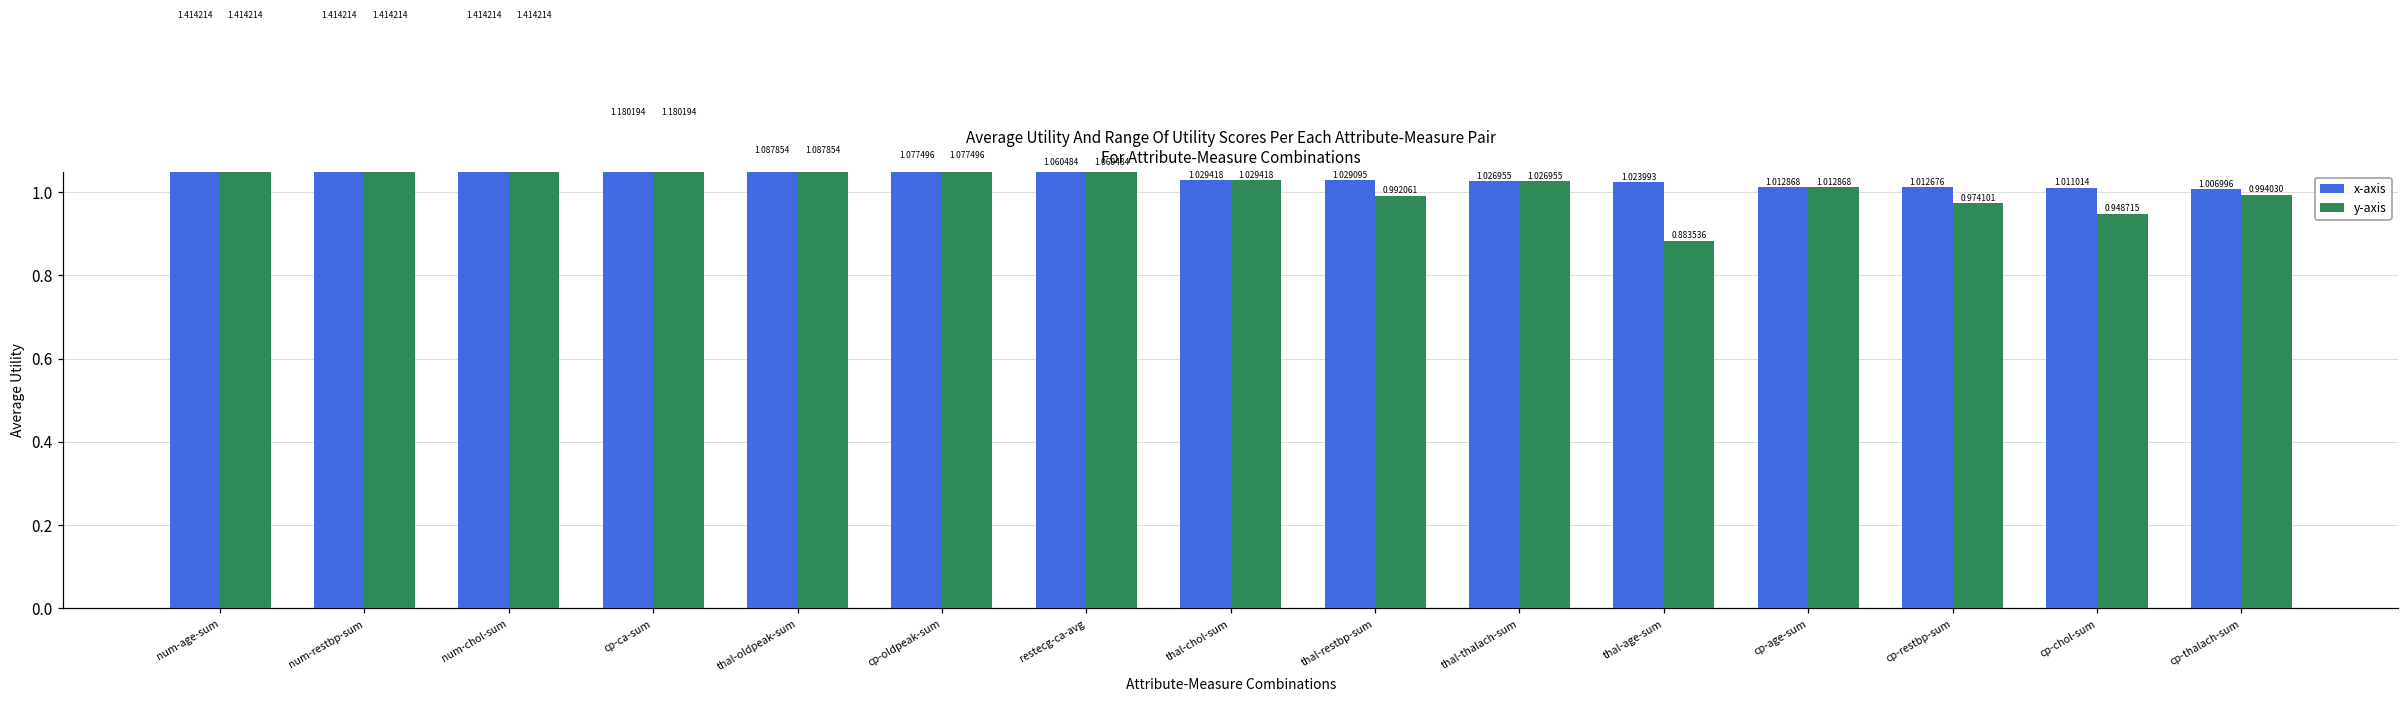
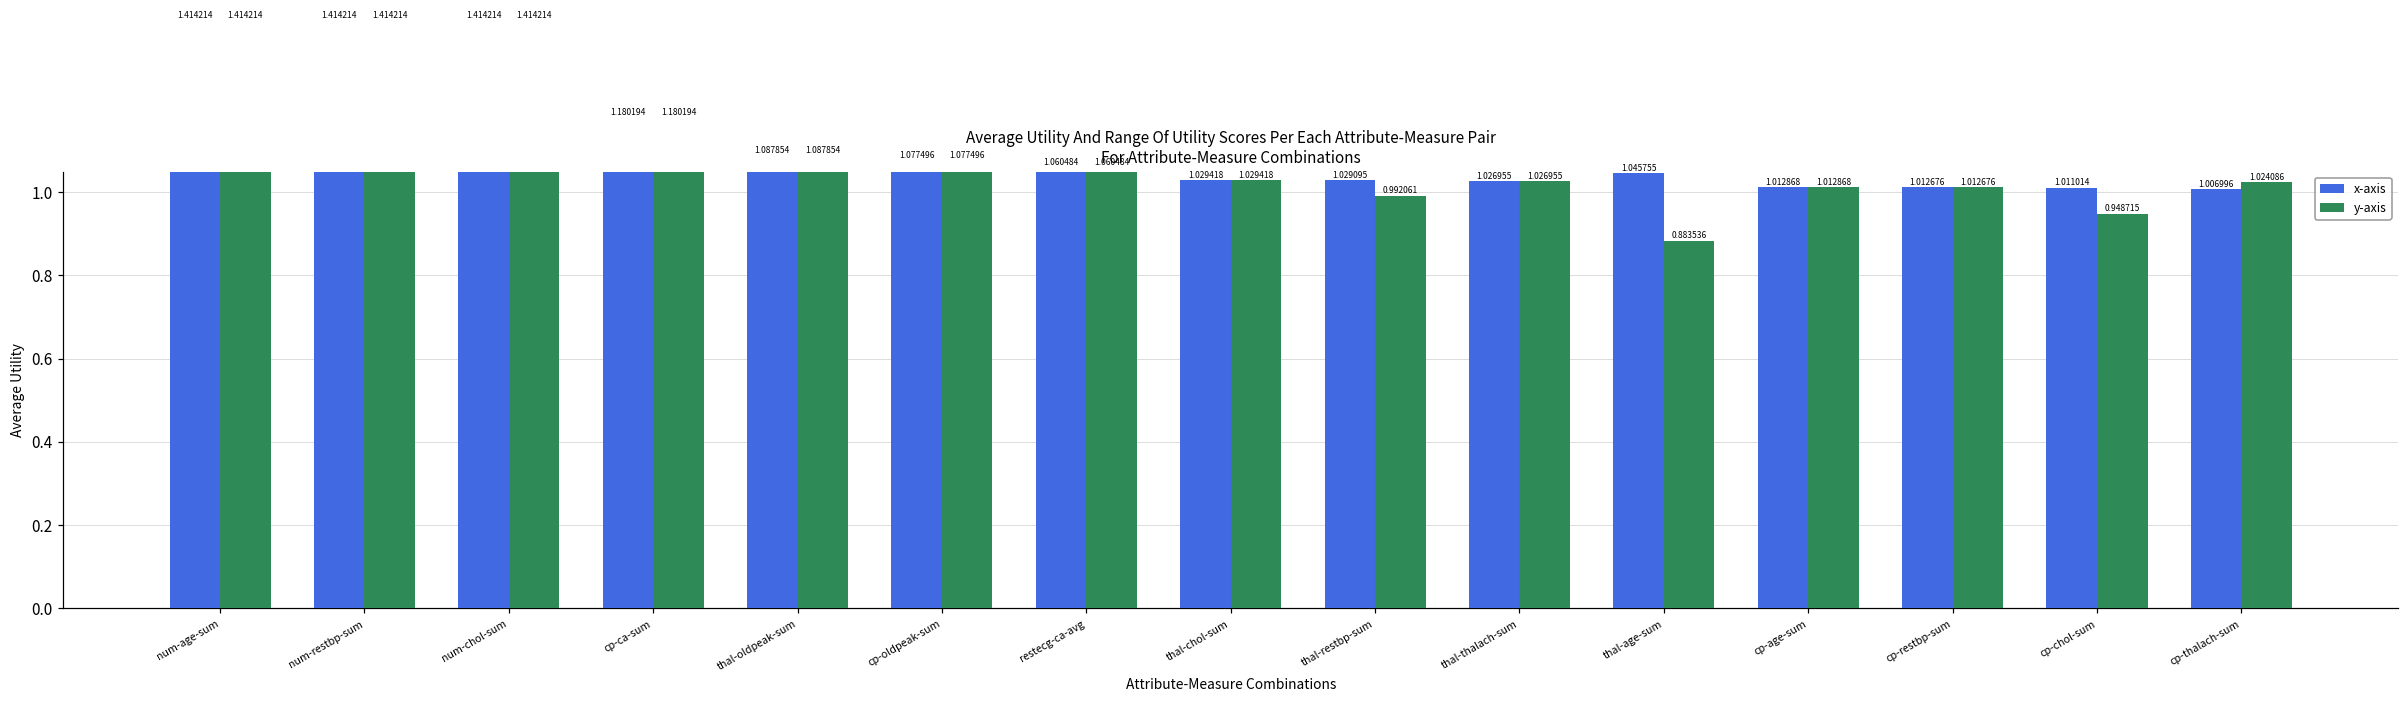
  {
    "x-axis": {
      "thal-chol-sum": 1.029418,
      "thal-restbp-sum": 1.029095,
      "thal-thalach-sum": 1.026955,
-     "thal-age-sum": 1.023993,
+     "thal-age-sum": 1.045755,
      "cp-age-sum": 1.012868,
      "cp-restbp-sum": 1.012676,
      "cp-chol-sum": 1.011014,
      "cp-thalach-sum": 1.006996
    },
    "y-axis": {
      "thal-chol-sum": 1.029418,
      "thal-restbp-sum": 0.992061,
      "thal-thalach-sum": 1.026955,
      "thal-age-sum": 0.883536,
      "cp-age-sum": 1.012868,
-     "cp-restbp-sum": 0.974101,
+     "cp-restbp-sum": 1.012676,
      "cp-chol-sum": 0.948715,
-     "cp-thalach-sum": 0.994030
+     "cp-thalach-sum": 1.024086
    }
  }
